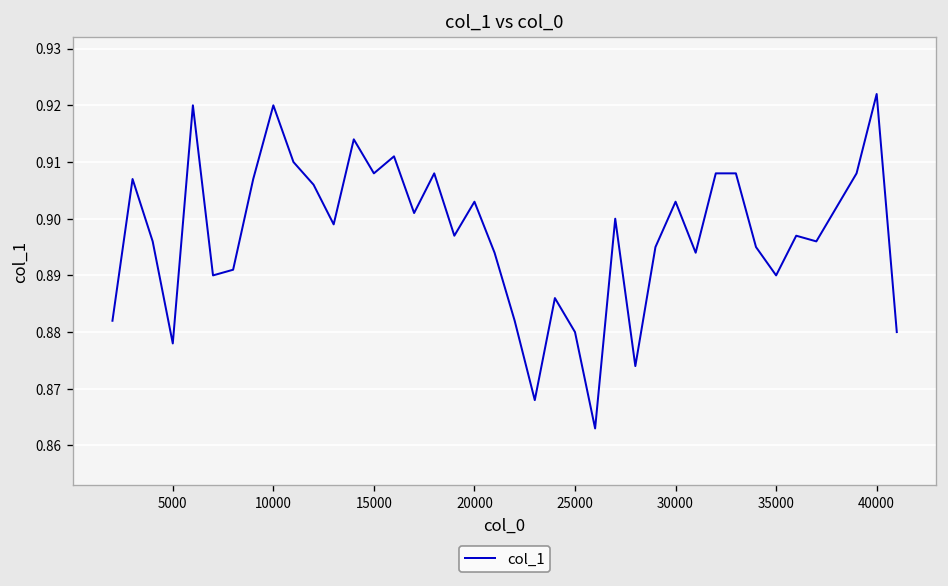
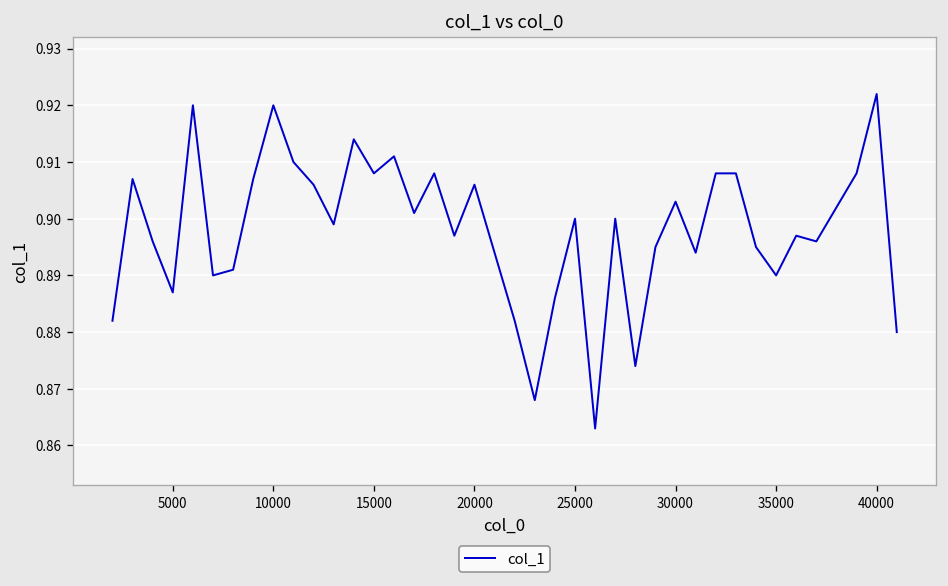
  {
-   "5000": 0.878,
+   "5000": 0.887,
    "10000": 0.920,
    "15000": 0.908,
-   "20000": 0.903,
-   "25000": 0.88,
+   "20000": 0.906,
+   "25000": 0.90,
    "30000": 0.903,
    "35000": 0.890,
    "40000": 0.922
  }
